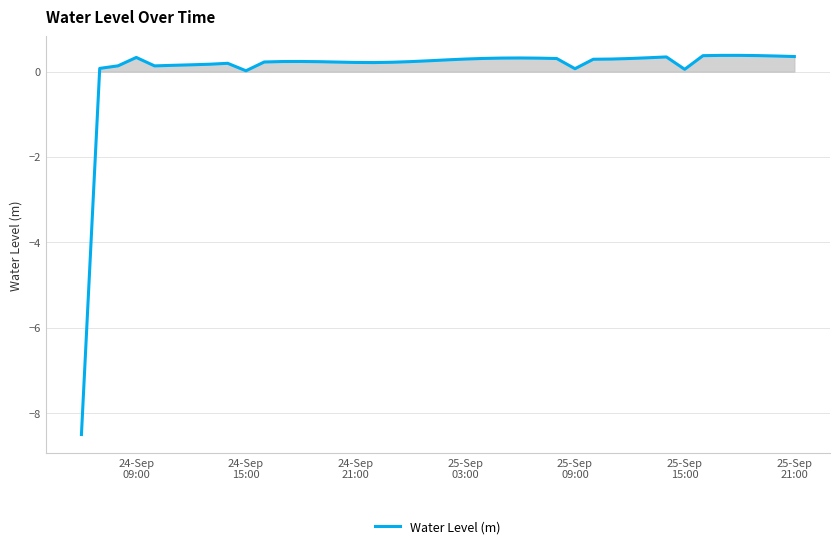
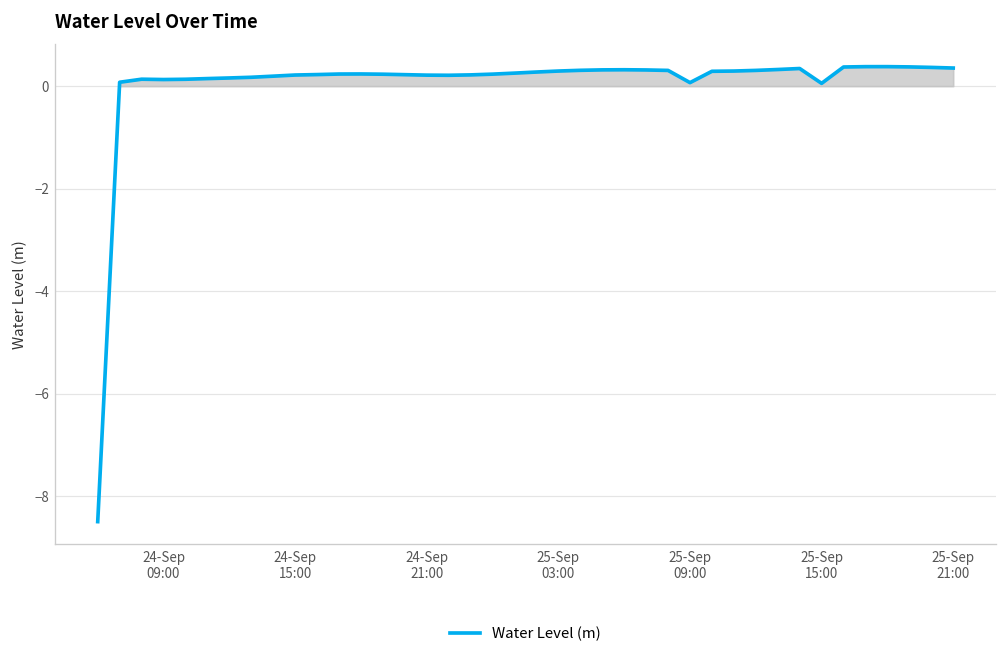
  {
    "Water Level (m)": {
-     "24-Sep 09:00": 0.3,
-     "24-Sep 15:00": 0.0
+     "24-Sep 09:00": 0.1,
+     "24-Sep 15:00": 0.2
    }
  }
